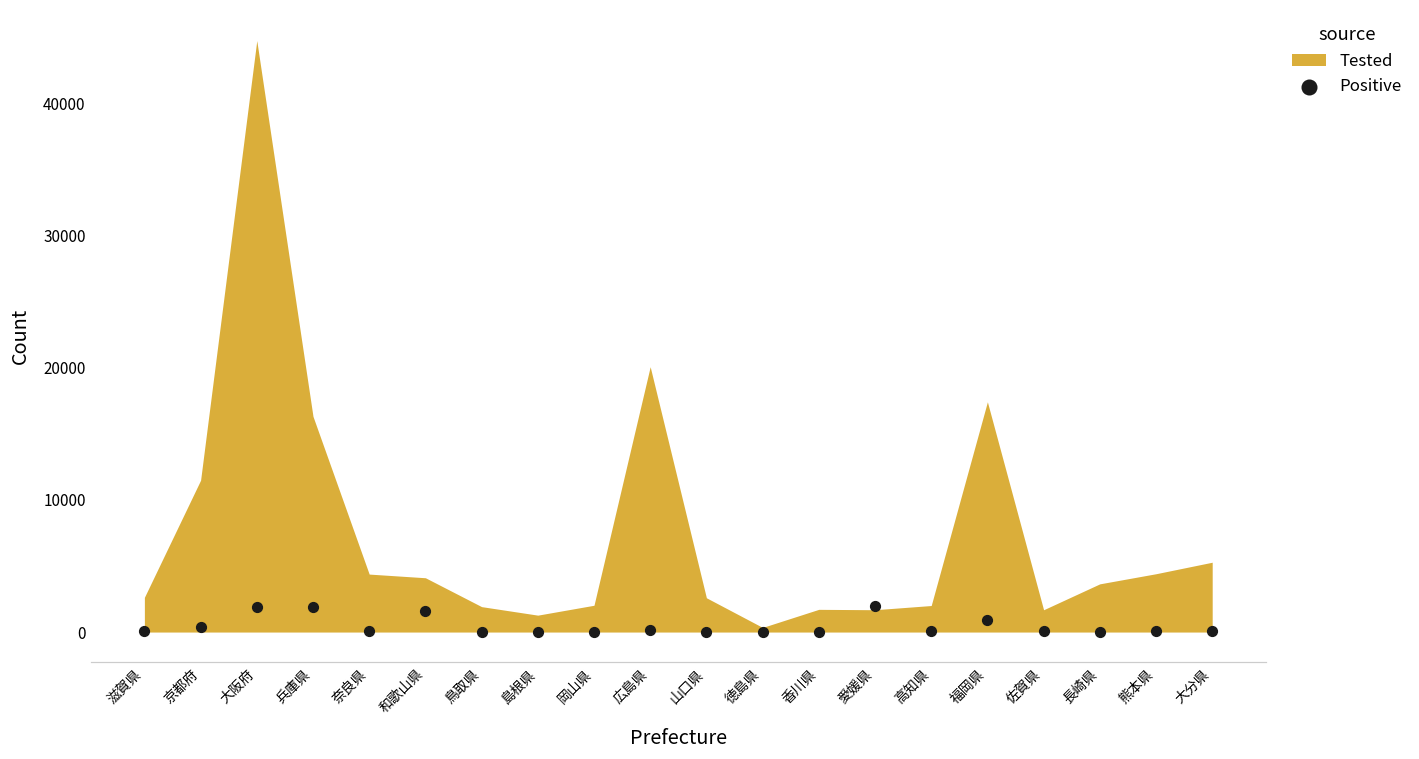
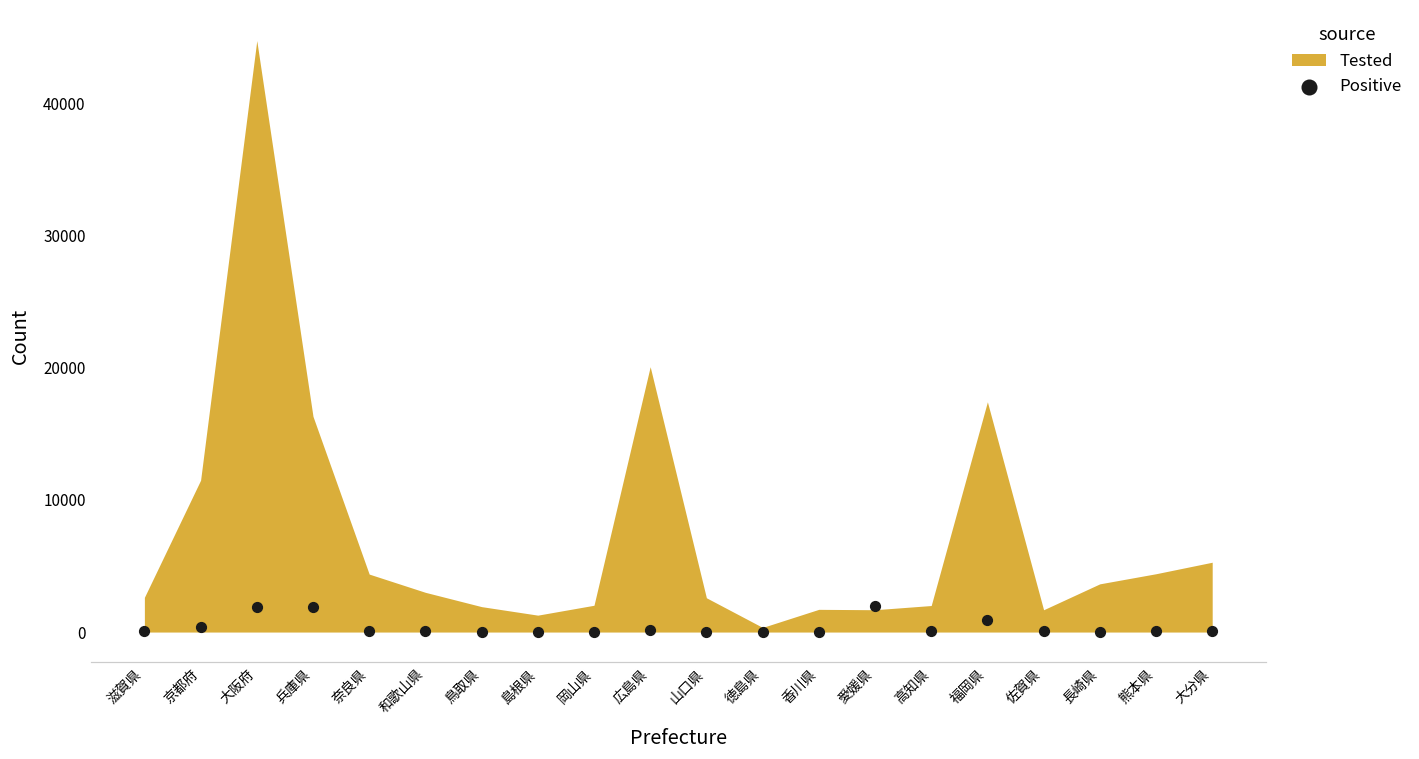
  {
    "Tested": {
      "滋賀県": 2600,
      "京都府": 11500,
      "大阪府": 44700,
      "兵庫県": 16300,
      "奈良県": 4400,
-     "和歌山県": 4100,
+     "和歌山県": 3000,
      "鳥取県": 1900,
      "島根県": 1300,
      "岡山県": 2000,
      "広島県": 20100,
      "山口県": 2600,
      "徳島県": 400,
      "香川県": 1700,
      "愛媛県": 1700,
      "高知県": 2000,
      "福岡県": 17400,
      "佐賀県": 1700,
      "長崎県": 3600,
      "熊本県": 4400,
      "大分県": 5300
    },
    "Positive": {
-     "和歌山県": 1600
+     "和歌山県": 100
    }
  }
